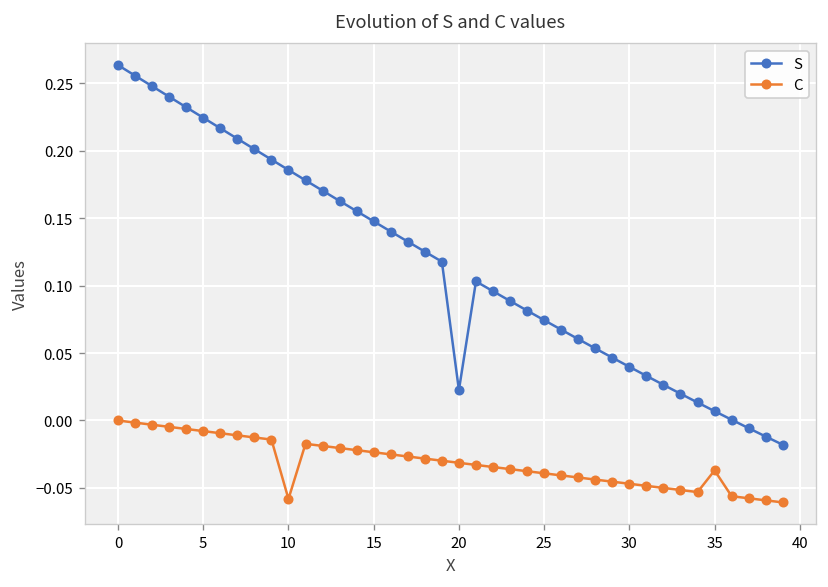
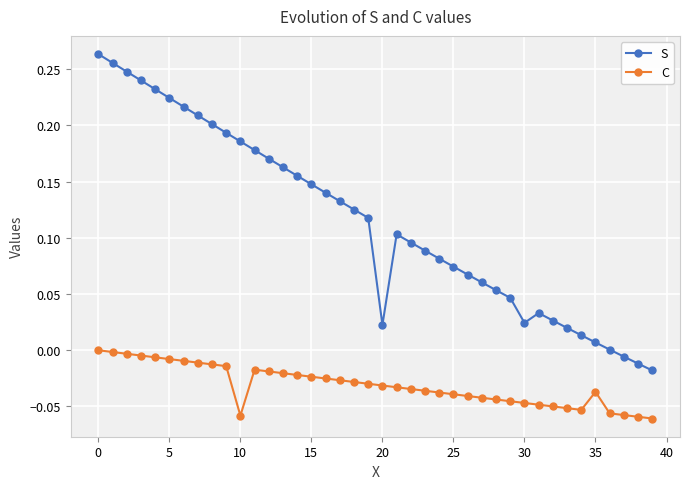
  {
    "S": {
      "0": 0.263,
      "5": 0.224,
      "10": 0.186,
      "15": 0.148,
      "20": 0.023,
      "25": 0.074,
-     "30": 0.040,
+     "30": 0.024,
      "35": 0.007
    },
    "C": {
      "0": 0.000,
      "5": -0.008,
      "10": -0.058,
      "15": -0.024,
      "20": -0.031,
      "25": -0.039,
      "30": -0.047,
      "35": -0.037
    }
  }
